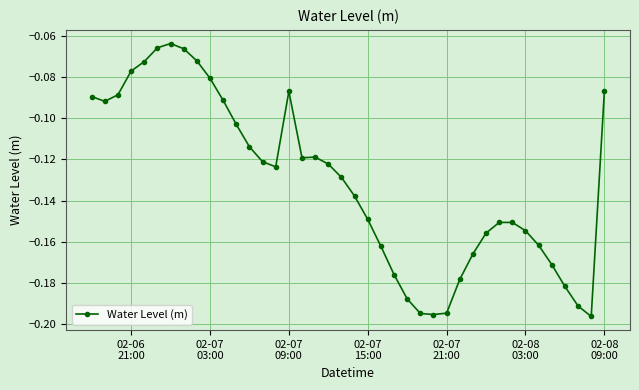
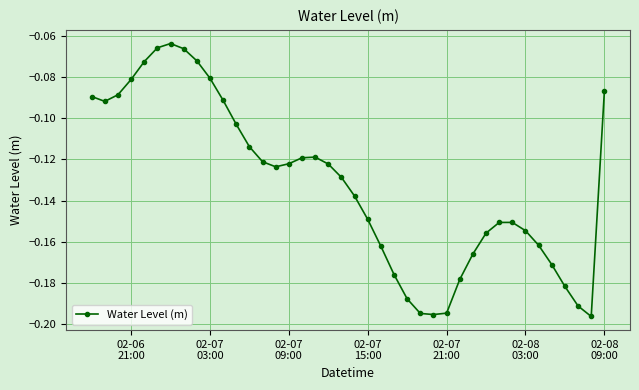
  {
-   "02-06 21:00": -0.077,
+   "02-06 21:00": -0.081,
    "02-07 03:00": -0.081,
-   "02-07 09:00": -0.087,
+   "02-07 09:00": -0.122,
    "02-07 15:00": -0.149,
    "02-07 21:00": -0.195,
    "02-08 03:00": -0.155,
    "02-08 09:00": -0.087
  }
